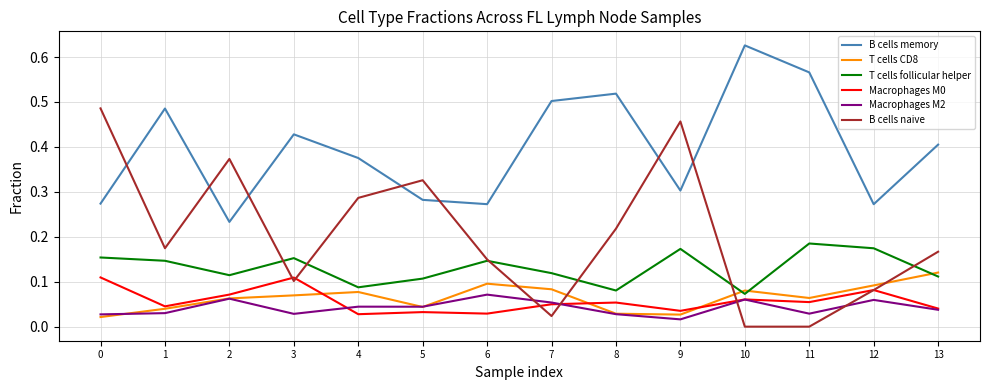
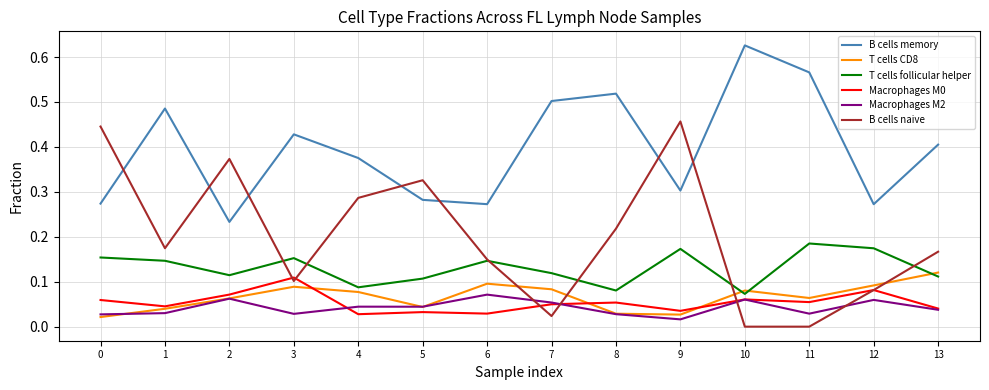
  {
    "B cells memory": {
      "0": 0.27,
      "1": 0.49,
      "2": 0.23,
      "3": 0.43,
      "4": 0.38,
      "5": 0.28,
      "6": 0.27,
      "7": 0.50,
      "8": 0.52,
      "9": 0.30,
      "10": 0.63,
      "11": 0.57,
      "12": 0.27,
      "13": 0.41
    },
    "T cells CD8": {
      "0": 0.02,
-     "3": 0.07,
+     "3": 0.09,
      "4": 0.08,
      "6": 0.10,
      "7": 0.08,
      "9": 0.03,
      "10": 0.08,
      "11": 0.06,
      "12": 0.09,
      "13": 0.12
    },
    "T cells follicular helper": {
      "0": 0.15,
      "1": 0.15,
      "2": 0.11,
      "3": 0.15,
      "4": 0.09,
      "5": 0.11,
      "7": 0.12,
      "8": 0.08,
      "9": 0.17,
      "10": 0.07,
      "11": 0.19,
      "12": 0.17,
      "13": 0.11
    },
    "Macrophages M0": {
-     "0": 0.11,
+     "0": 0.06,
      "2": 0.07,
      "3": 0.11,
      "4": 0.03,
      "5": 0.03,
      "6": 0.03,
      "8": 0.05,
      "9": 0.04,
      "11": 0.05
    },
    "Macrophages M2": {
      "0": 0.03,
      "1": 0.03,
      "3": 0.03,
      "4": 0.04,
      "6": 0.07,
      "9": 0.02,
      "11": 0.03,
      "12": 0.06
    },
    "B cells naive": {
-     "0": 0.49,
+     "0": 0.45,
      "1": 0.17,
      "2": 0.37,
      "3": 0.10,
      "4": 0.29,
      "5": 0.33,
      "7": 0.02,
      "8": 0.22,
      "9": 0.46,
      "10": 0.00,
      "11": 0.00,
      "13": 0.17
    }
  }
